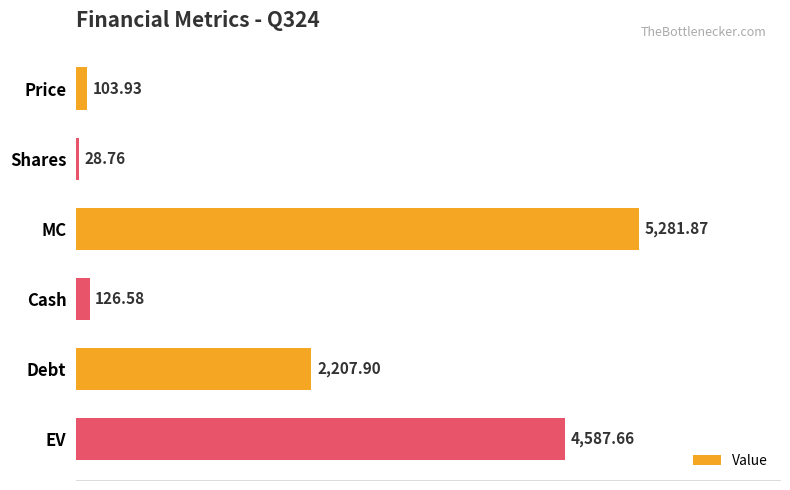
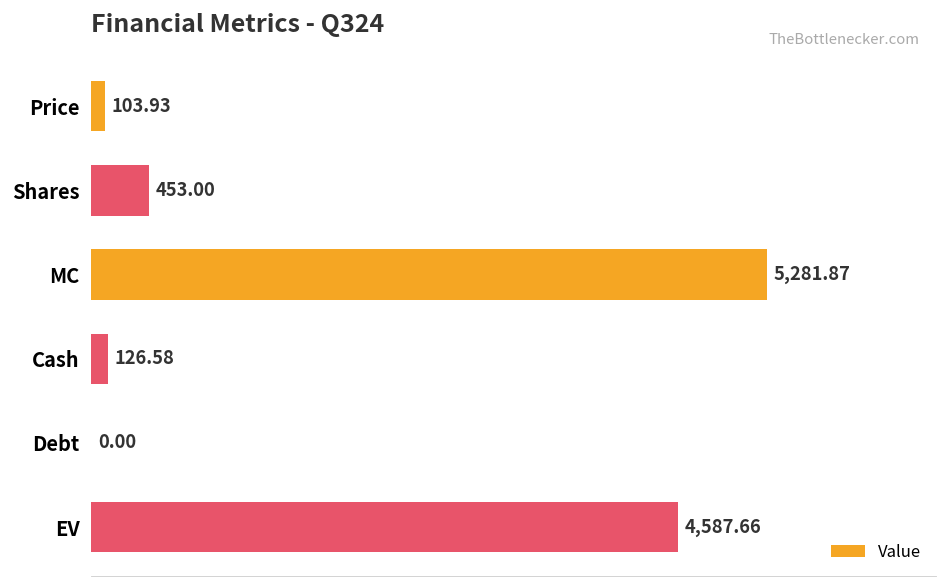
  {
    "Price": "103.93",
-   "Shares": "28.76",
+   "Shares": "453.00",
    "MC": "5,281.87",
    "Cash": "126.58",
-   "Debt": "2,207.90",
+   "Debt": "0.00",
    "EV": "4,587.66"
  }
